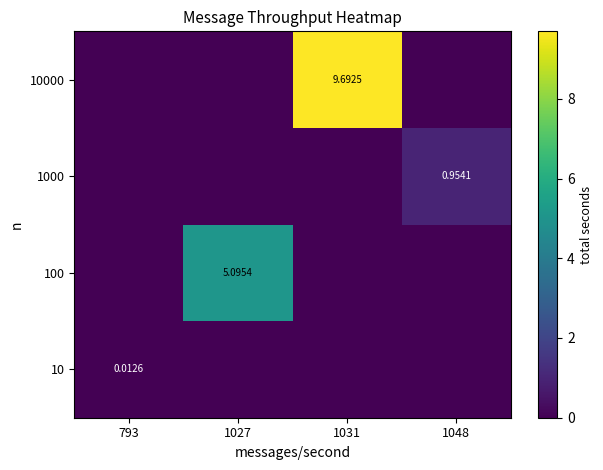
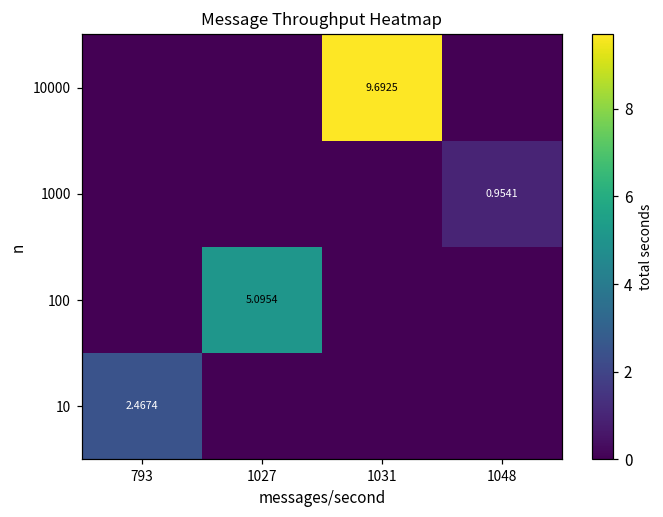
  {
    "10000": {
      "1031": 9.6925
    },
    "1000": {
      "1048": 0.9541
    },
    "100": {
      "1027": 5.0954
    },
    "10": {
-     "793": 0.0126
+     "793": 2.4674
    }
  }
